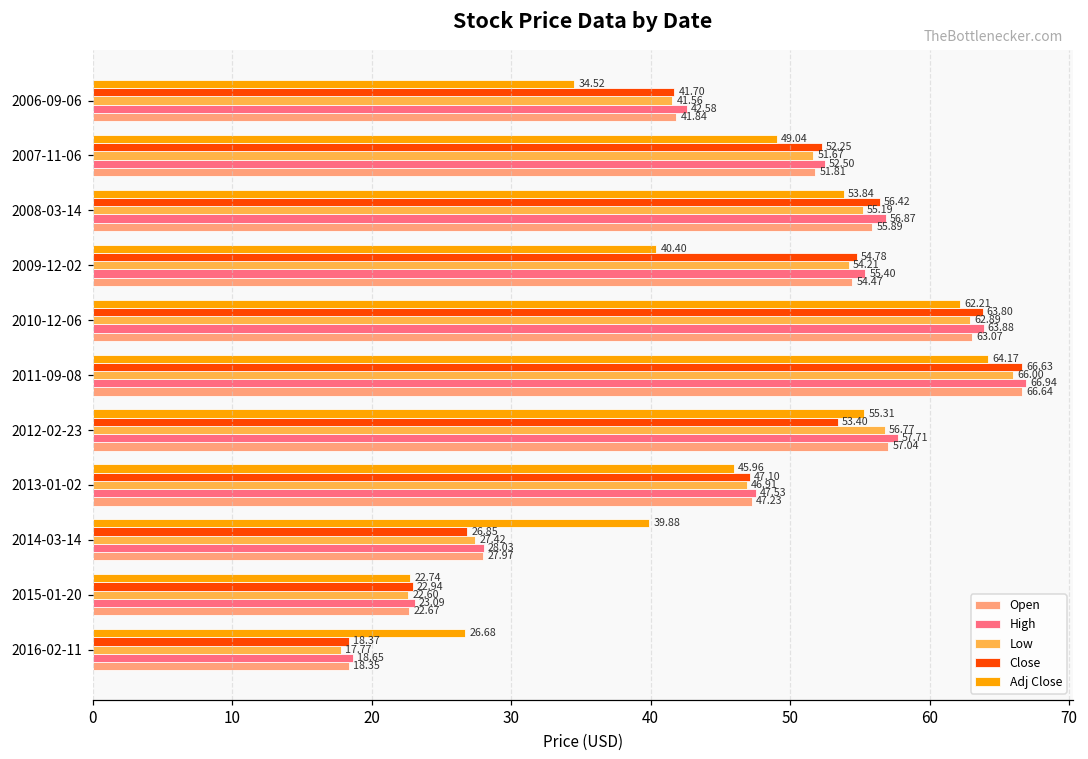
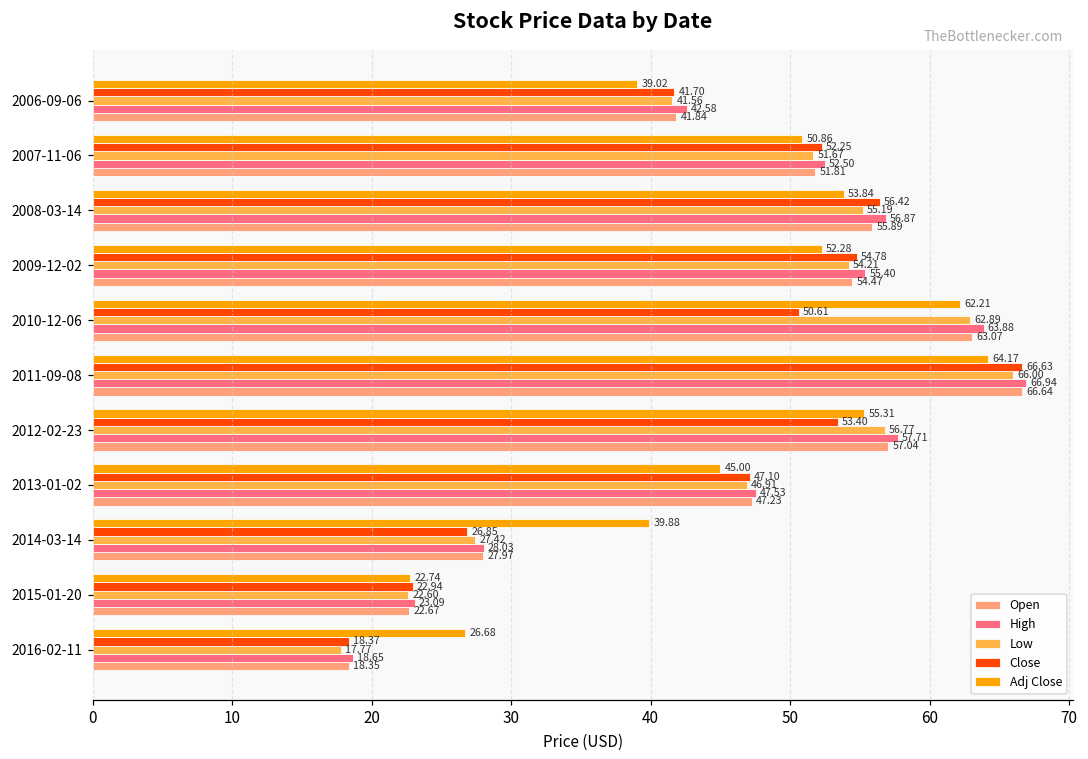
  {
    "Close": {
      "2008-03-14": 56.42,
-     "2010-12-06": 63.80,
+     "2010-12-06": 50.61,
      "2012-02-23": 53.40
    },
    "Adj Close": {
-     "2006-09-06": 34.52,
-     "2007-11-06": 49.04,
+     "2006-09-06": 39.02,
+     "2007-11-06": 50.86,
      "2008-03-14": 53.84,
-     "2009-12-02": 40.40,
+     "2009-12-02": 52.28,
      "2010-12-06": 62.21,
      "2011-09-08": 64.17,
      "2012-02-23": 55.31,
-     "2013-01-02": 45.96,
+     "2013-01-02": 45.00,
      "2014-03-14": 39.88,
      "2016-02-11": 26.68
    }
  }
